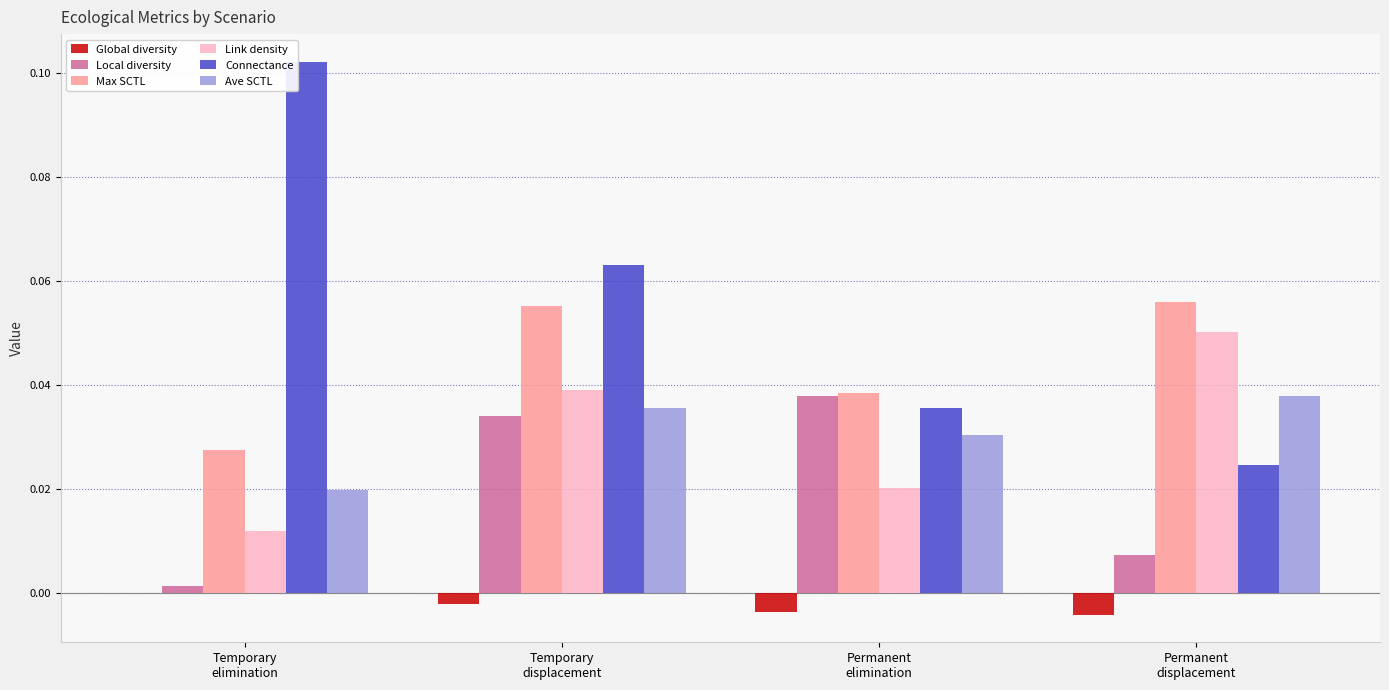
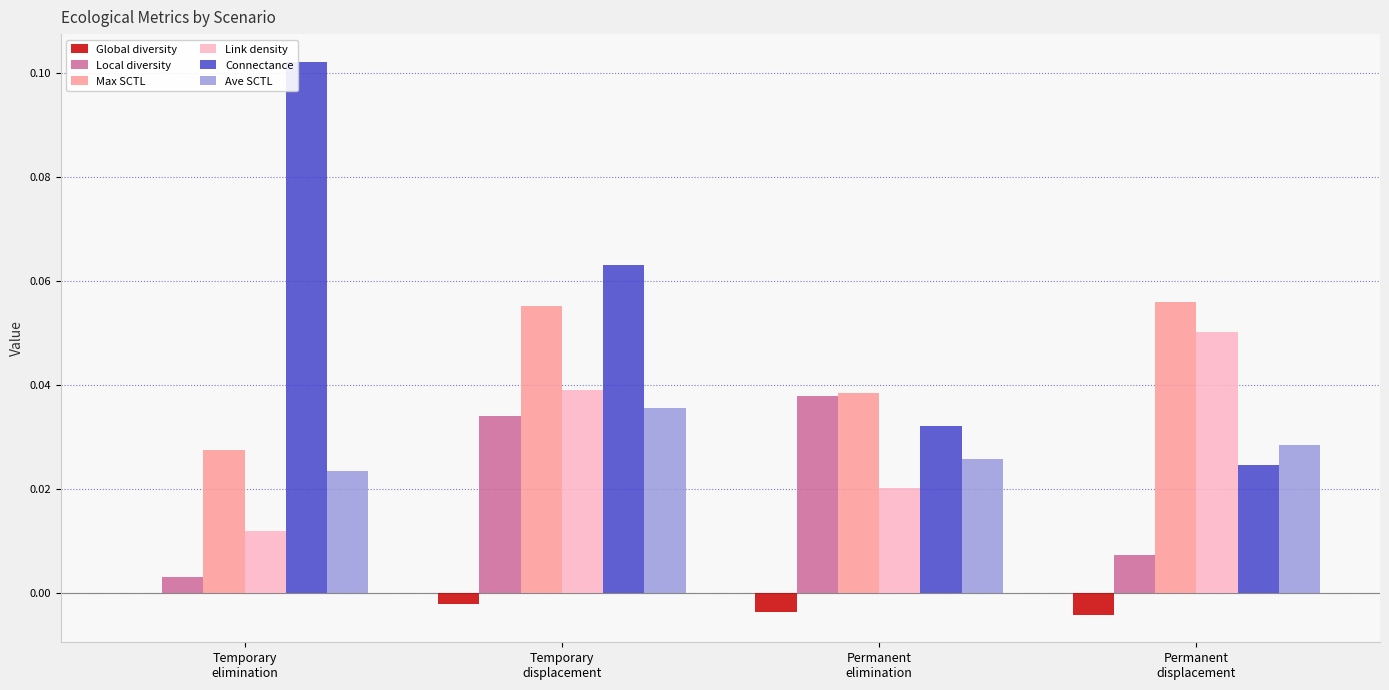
  {
    "Global diversity": {
      "Temporary elimination": 0.000,
      "Temporary displacement": -0.002,
      "Permanent elimination": -0.004,
      "Permanent displacement": -0.004
    },
    "Local diversity": {
-     "Temporary elimination": 0.001,
+     "Temporary elimination": 0.003,
      "Temporary displacement": 0.034,
      "Permanent elimination": 0.038,
      "Permanent displacement": 0.007
    },
    "Connectance": {
      "Temporary elimination": 0.102,
      "Temporary displacement": 0.063,
-     "Permanent elimination": 0.036,
+     "Permanent elimination": 0.032,
      "Permanent displacement": 0.024
    },
    "Ave SCTL": {
-     "Temporary elimination": 0.020,
+     "Temporary elimination": 0.023,
      "Temporary displacement": 0.036,
-     "Permanent elimination": 0.030,
-     "Permanent displacement": 0.038
+     "Permanent elimination": 0.026,
+     "Permanent displacement": 0.028
    }
  }
